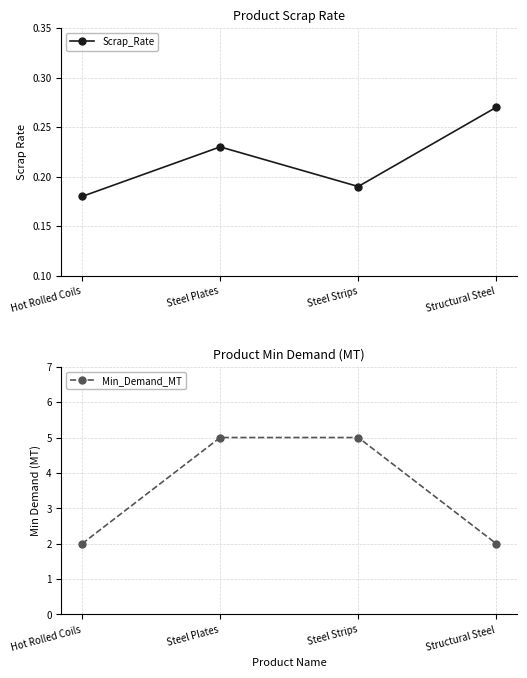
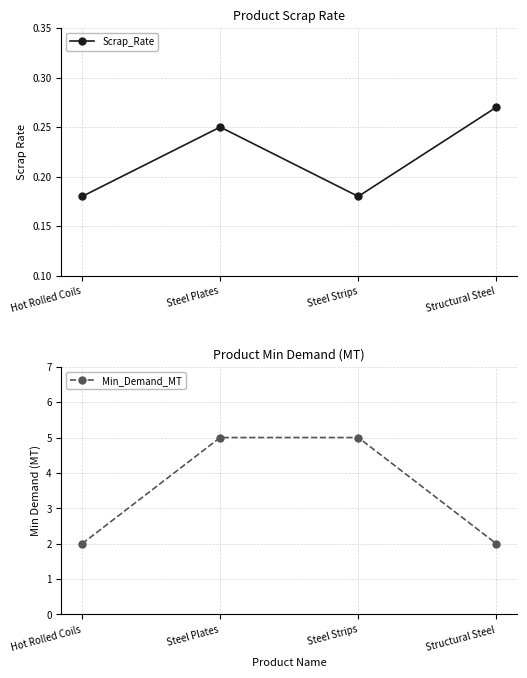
  {
    "Product Scrap Rate": {
      "Hot Rolled Coils": 0.18,
-     "Steel Plates": 0.23,
-     "Steel Strips": 0.19,
+     "Steel Plates": 0.25,
+     "Steel Strips": 0.18,
      "Structural Steel": 0.27
    },
    "Product Min Demand (MT)": {
      "Hot Rolled Coils": 2.0,
      "Steel Plates": 5.0,
      "Steel Strips": 5.0,
      "Structural Steel": 2.0
    }
  }
